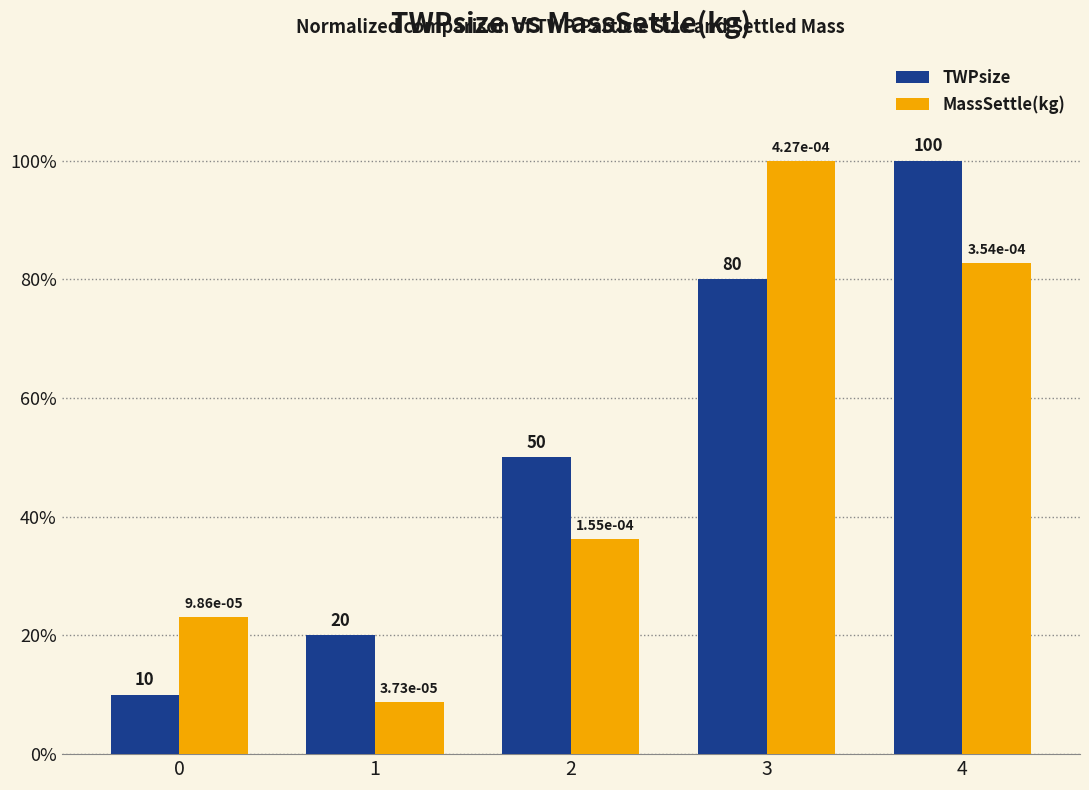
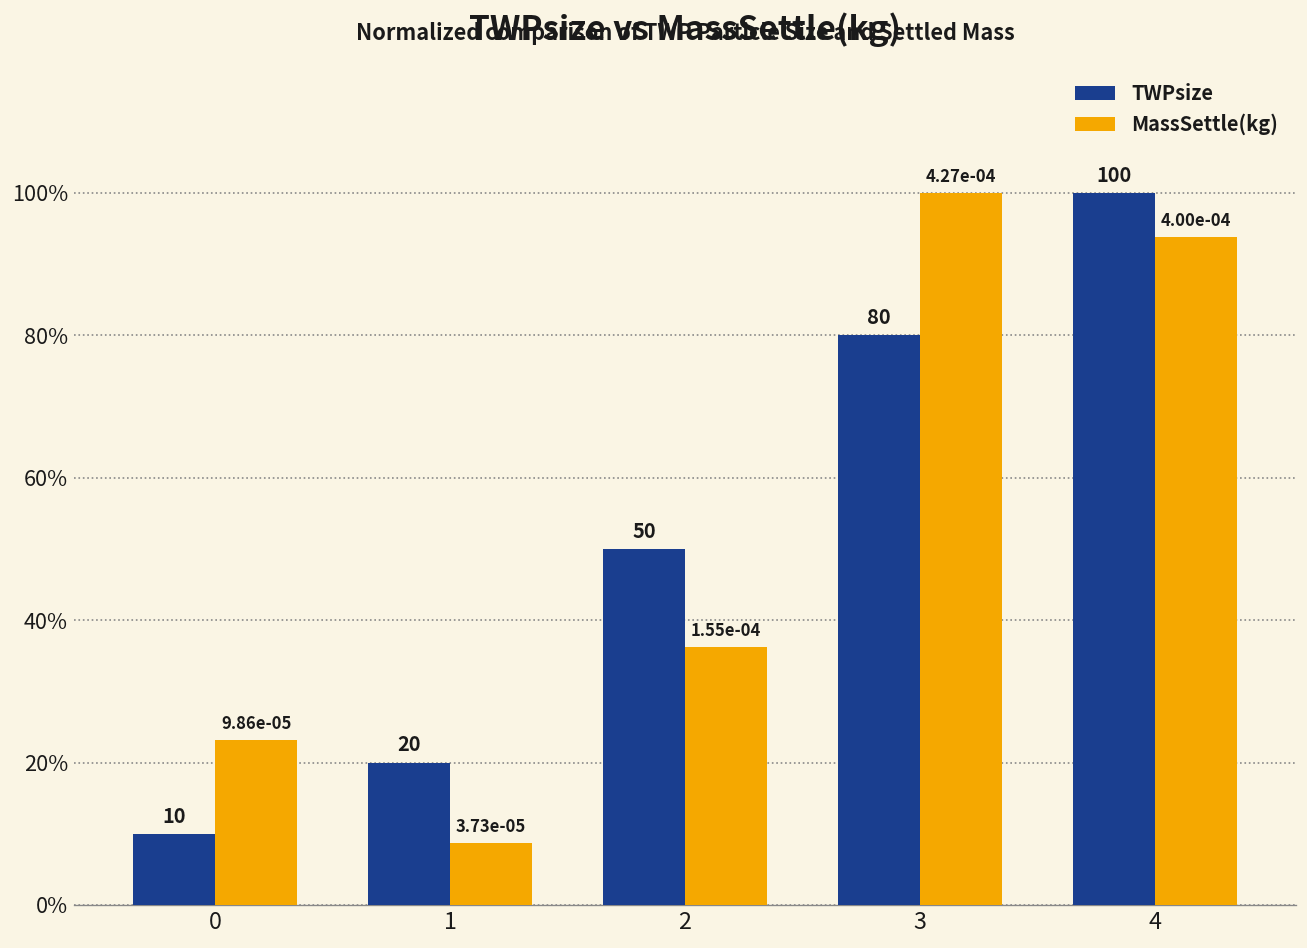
  {
    "MassSettle(kg)": {
      "0": "9.86e-05",
      "1": "3.73e-05",
      "2": "1.55e-04",
-     "4": "3.54e-04"
+     "4": "4.00e-04"
    }
  }
